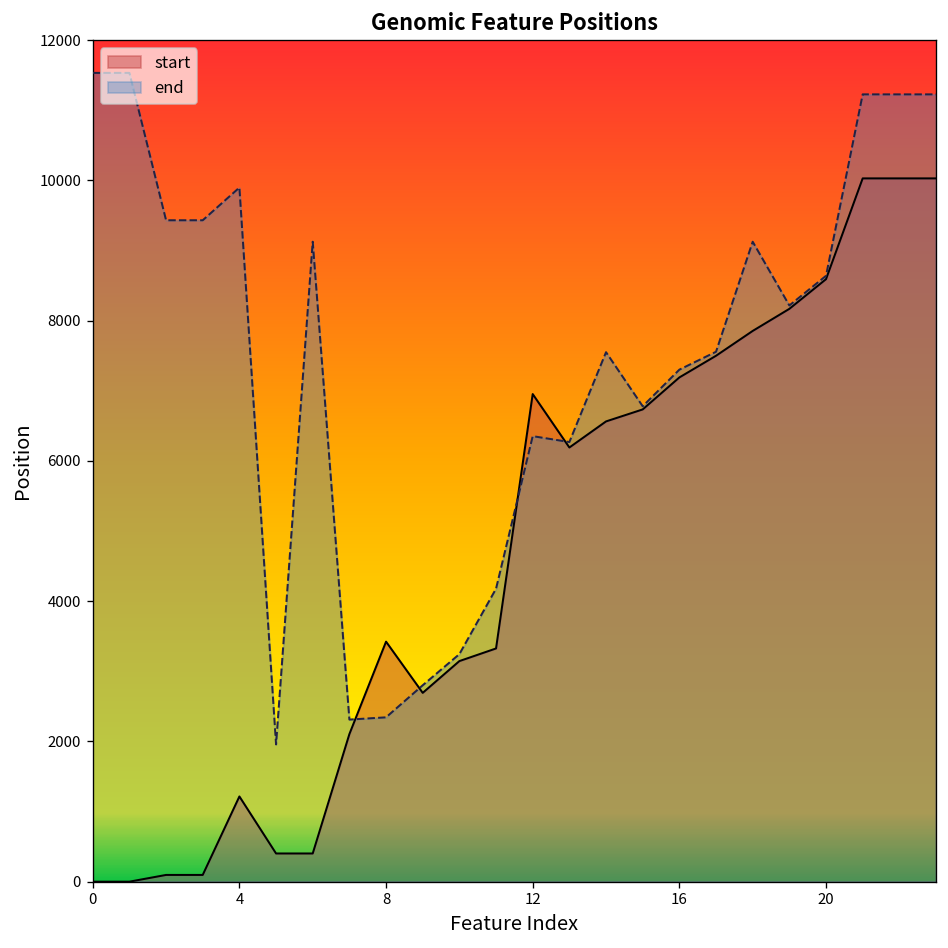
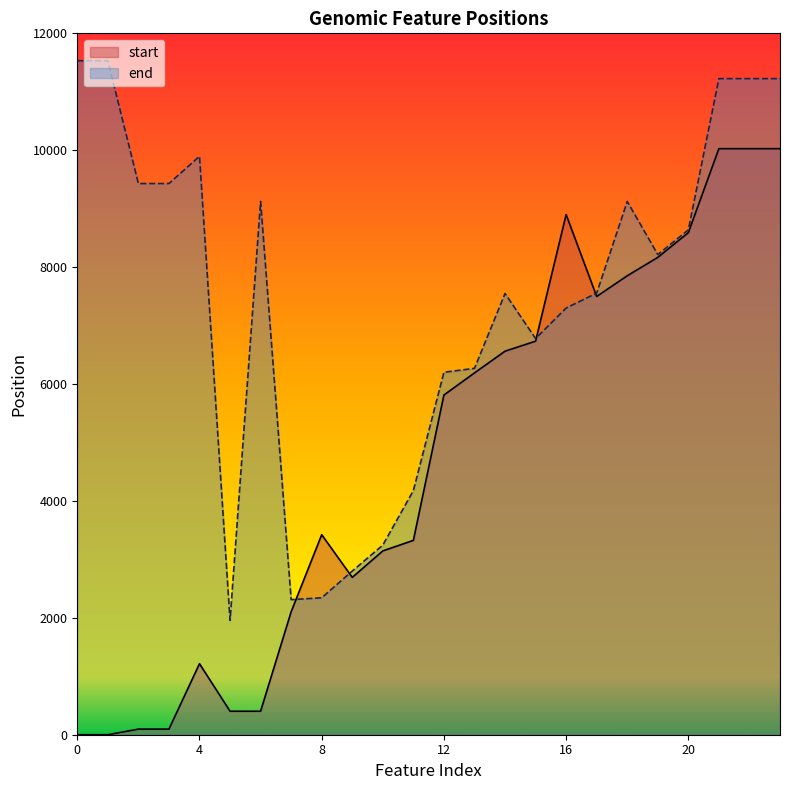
  {
    "start": {
      "0": 0,
      "4": 1200,
      "8": 3400,
-     "12": 7000,
-     "16": 7200,
+     "12": 5800,
+     "16": 8900,
      "20": 8600
    },
    "end": {
      "0": 11500,
      "4": 9900,
      "8": 2300,
-     "12": 6400,
+     "12": 6200,
      "16": 7300,
      "20": 8600
    }
  }
